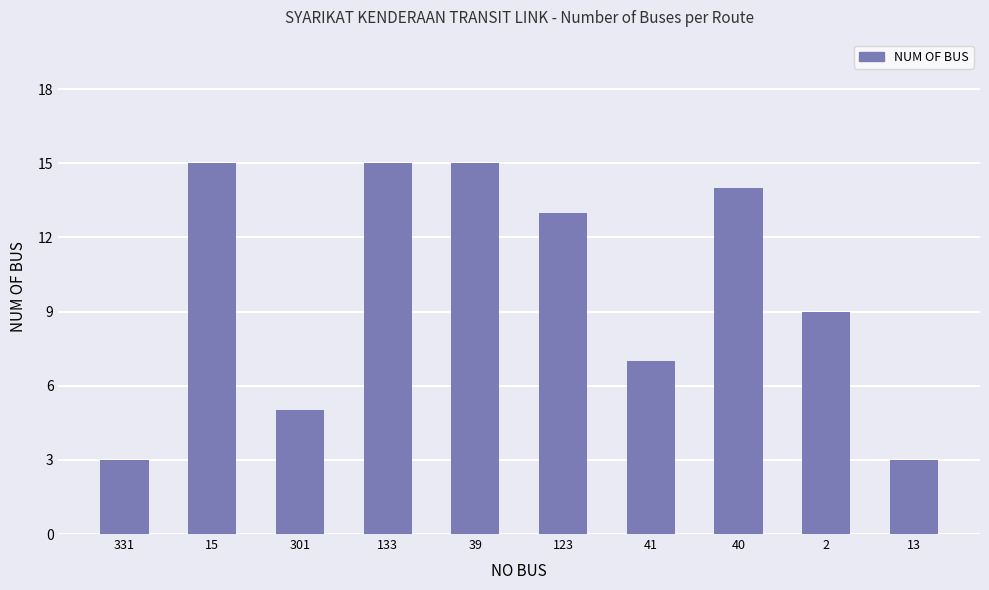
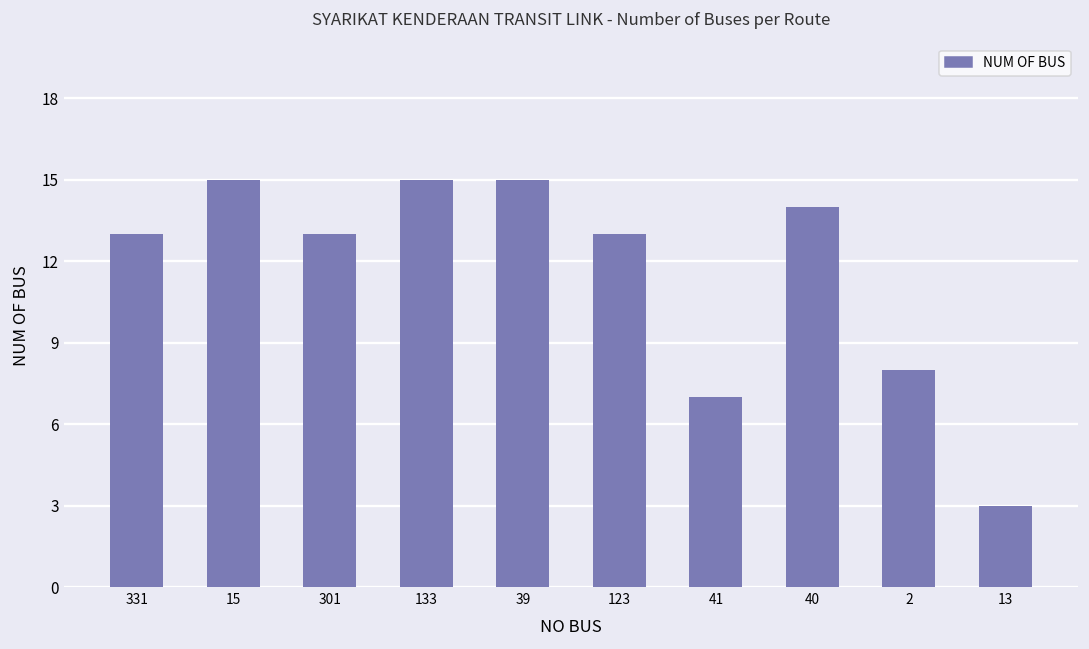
  {
-   "331": 3,
+   "331": 13,
    "15": 15,
-   "301": 5,
+   "301": 13,
    "133": 15,
    "39": 15,
    "123": 13,
    "41": 7,
    "40": 14,
-   "2": 9,
+   "2": 8,
    "13": 3
  }
